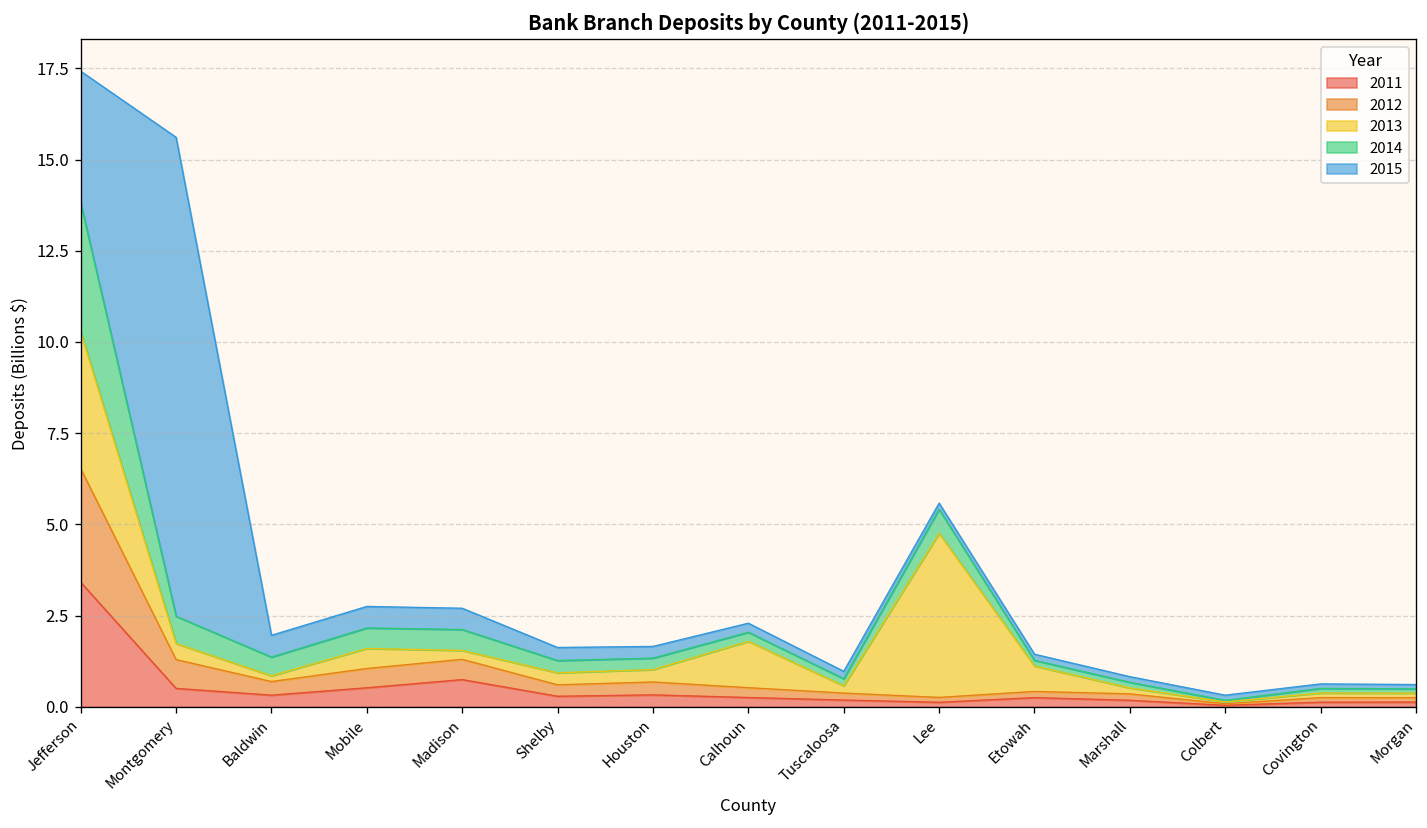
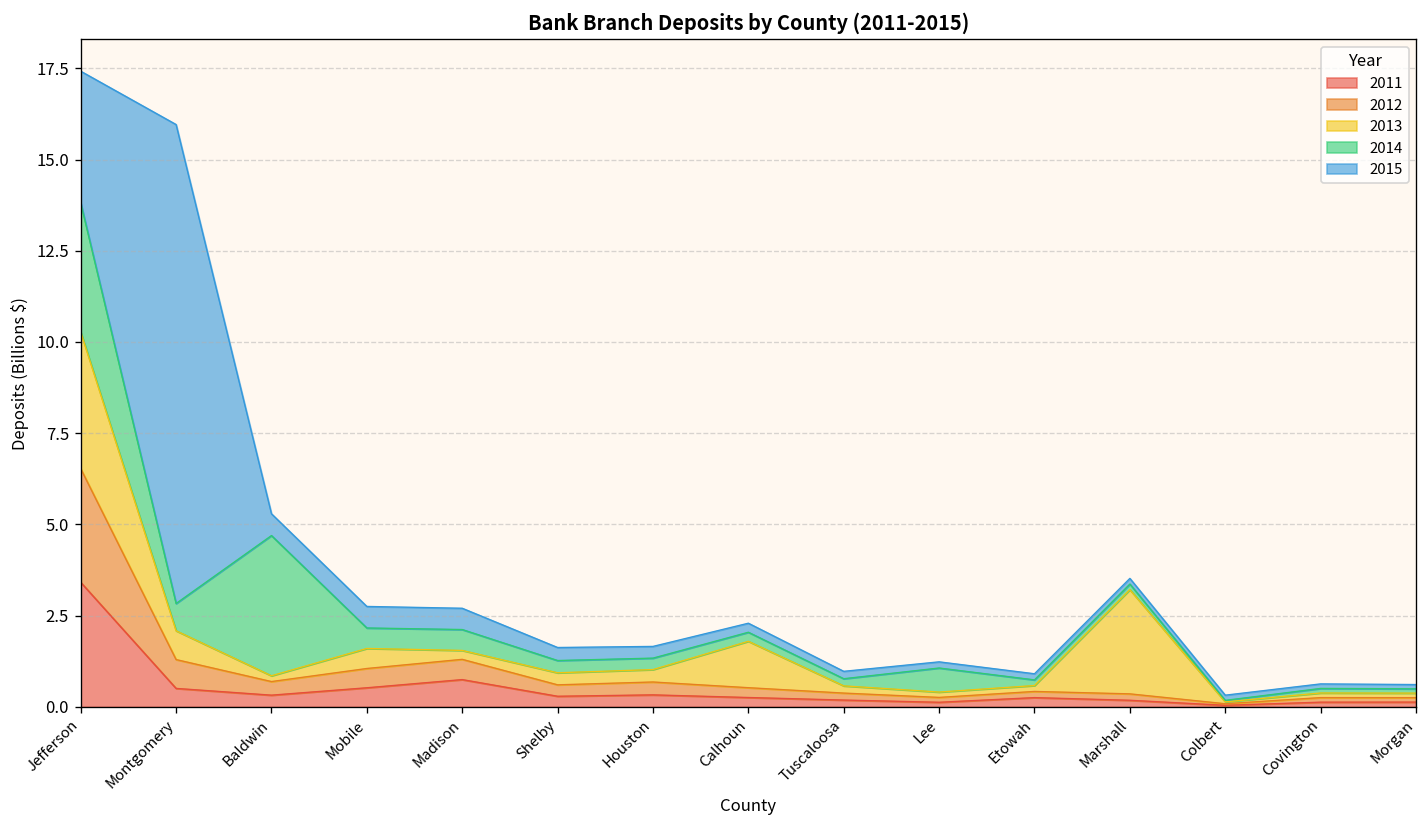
  {
    "2013": {
      "Jefferson": 3.7,
-     "Montgomery": 0.4,
+     "Montgomery": 0.8,
      "Baldwin": 0.2,
      "Mobile": 0.5,
      "Madison": 0.2,
      "Shelby": 0.3,
      "Houston": 0.3,
      "Calhoun": 1.3,
      "Tuscaloosa": 0.2,
-     "Lee": 4.5,
-     "Etowah": 0.7,
-     "Marshall": 0.2,
+     "Lee": 0.1,
+     "Etowah": 0.2,
+     "Marshall": 2.9,
      "Covington": 0.1,
      "Morgan": 0.1
    },
    "2014": {
      "Jefferson": 3.5,
      "Montgomery": 0.7,
-     "Baldwin": 0.5,
+     "Baldwin": 3.8,
      "Mobile": 0.6,
      "Madison": 0.6,
      "Shelby": 0.3,
      "Houston": 0.3,
      "Calhoun": 0.2,
      "Tuscaloosa": 0.2,
      "Lee": 0.7,
      "Etowah": 0.2,
      "Marshall": 0.2,
      "Covington": 0.1,
      "Morgan": 0.1
    },
    "2015": {
      "Jefferson": 3.6,
      "Montgomery": 13.1,
      "Baldwin": 0.6,
      "Mobile": 0.6,
      "Madison": 0.6,
      "Shelby": 0.4,
      "Houston": 0.3,
      "Calhoun": 0.2,
      "Tuscaloosa": 0.2,
      "Lee": 0.2,
      "Etowah": 0.2,
      "Marshall": 0.2,
      "Colbert": 0.1,
      "Covington": 0.1,
      "Morgan": 0.1
    }
  }
